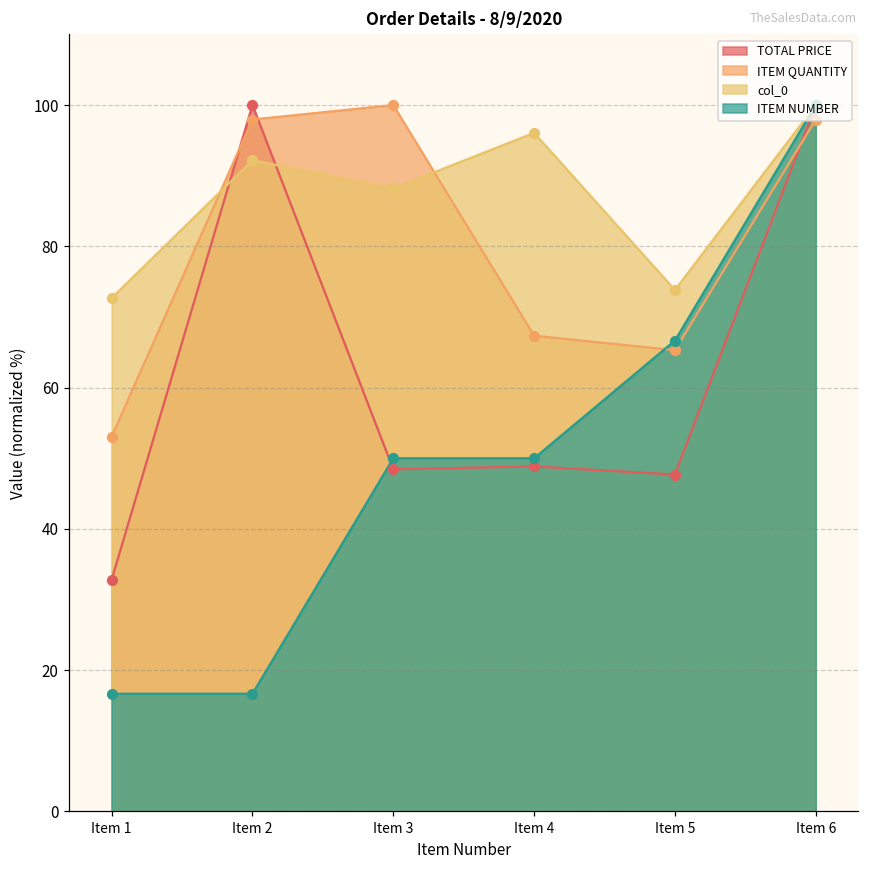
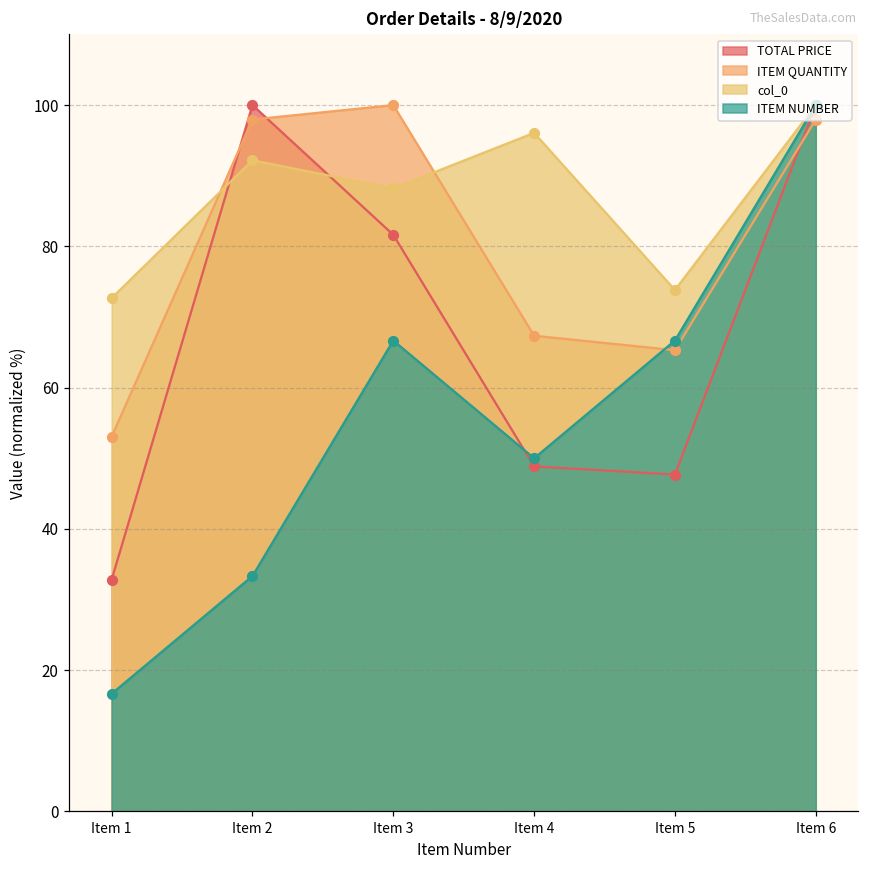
  {
    "TOTAL PRICE": {
      "Item 1": 33,
      "Item 2": 100,
-     "Item 3": 48,
+     "Item 3": 82,
      "Item 4": 49,
      "Item 5": 48
    },
    "ITEM NUMBER": {
      "Item 1": 17,
-     "Item 2": 17,
-     "Item 3": 50,
+     "Item 2": 33,
+     "Item 3": 67,
      "Item 4": 50,
      "Item 5": 67
    }
  }
